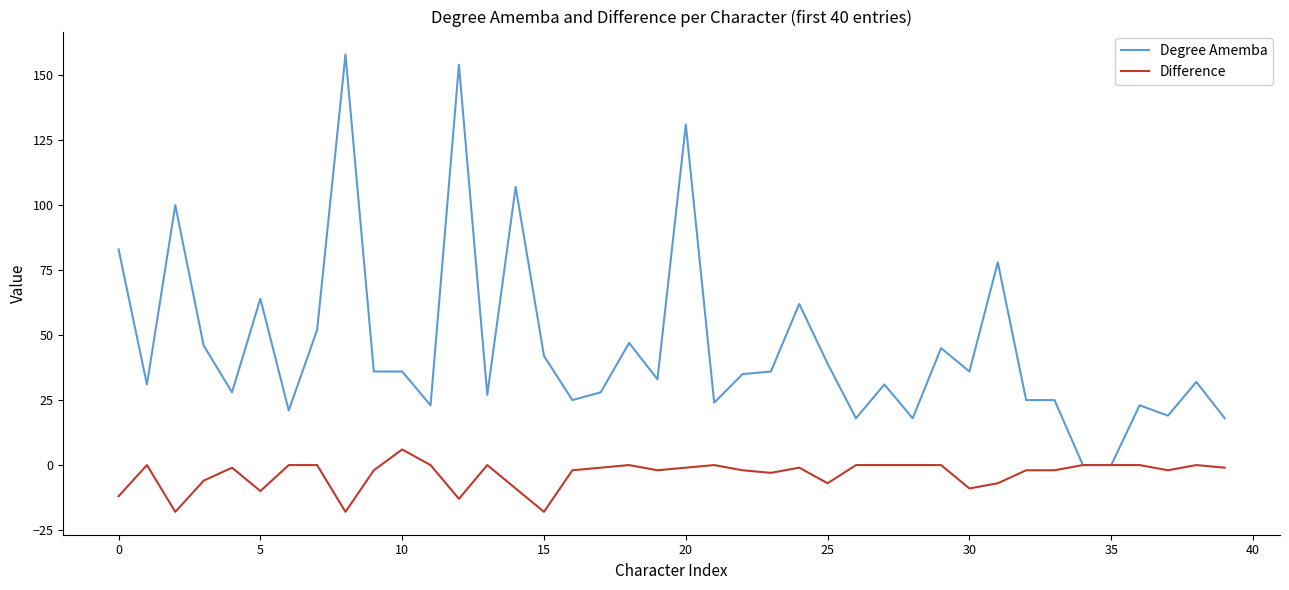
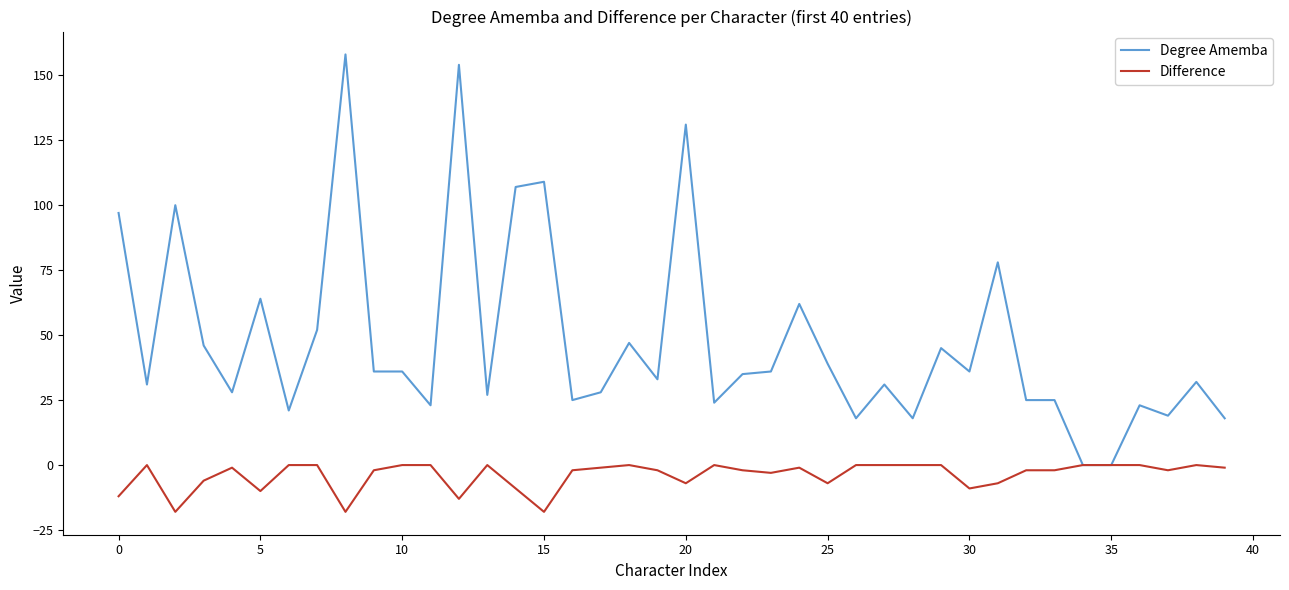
  {
    "Degree Amemba": {
-     "0": 83,
+     "0": 97,
      "5": 64,
      "10": 36,
-     "15": 42,
+     "15": 109,
      "20": 131,
      "25": 39,
      "30": 36
    },
    "Difference": {
      "0": -12,
      "5": -10,
-     "10": 6,
+     "10": 0,
      "15": -18,
-     "20": -1,
+     "20": -7,
      "25": -7,
      "30": -9
    }
  }
